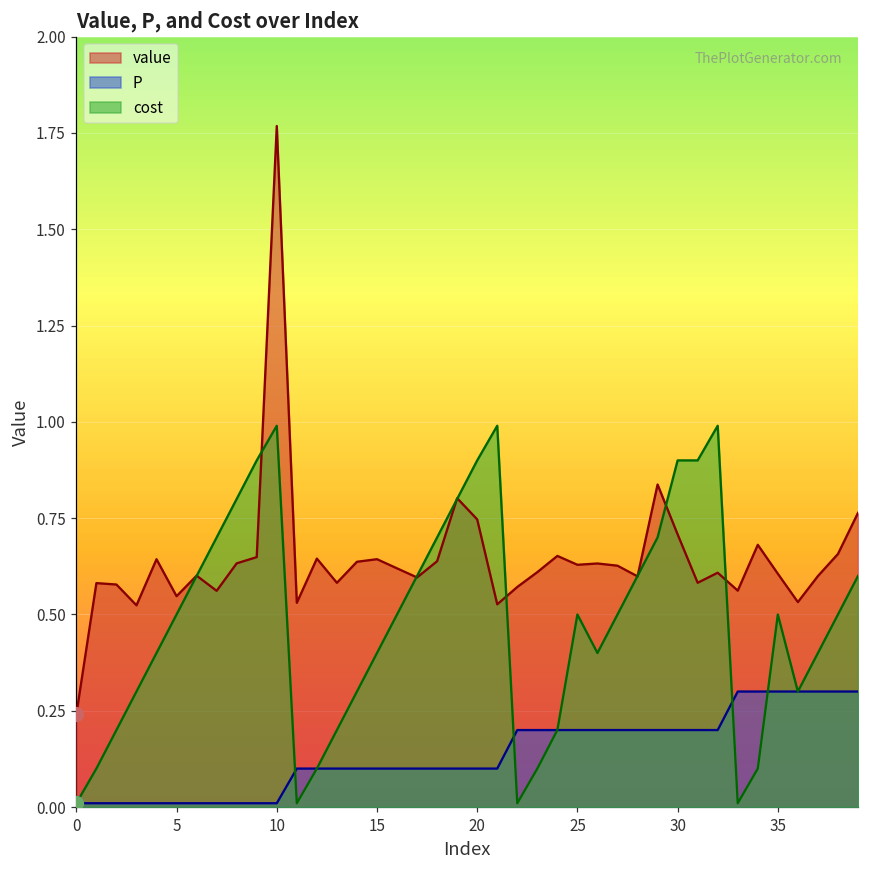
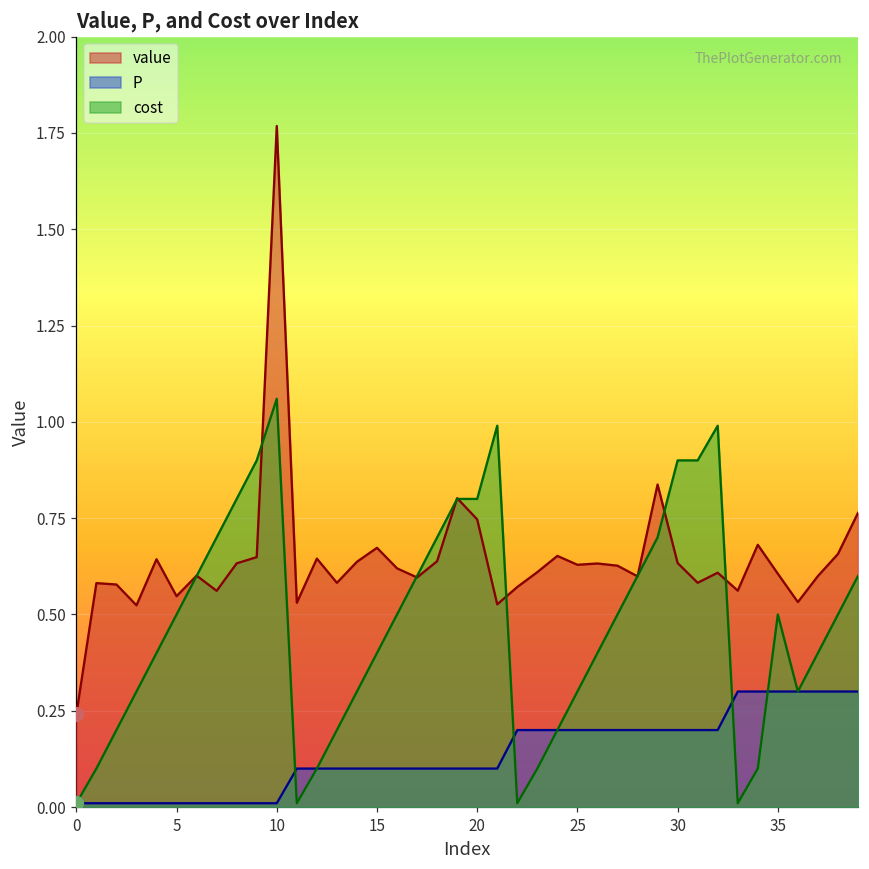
  {
    "value": {
      "5": 0.55,
      "10": 1.77,
-     "15": 0.64,
+     "15": 0.67,
      "20": 0.75,
      "25": 0.63,
-     "30": 0.71,
+     "30": 0.63,
      "35": 0.61
    },
    "cost": {
      "5": 0.50,
-     "10": 0.99,
+     "10": 1.06,
      "15": 0.40,
-     "20": 0.9,
-     "25": 0.5,
+     "20": 0.8,
+     "25": 0.3,
      "30": 0.90,
      "35": 0.50
    }
  }
